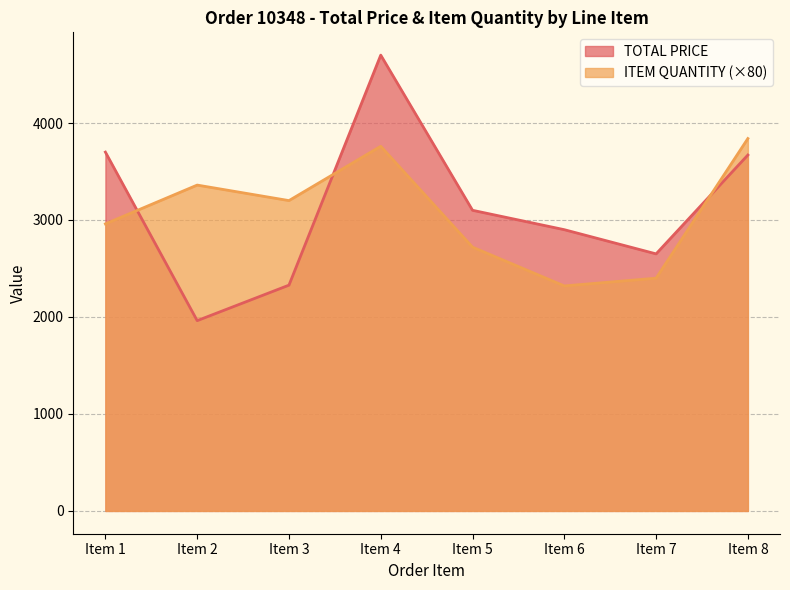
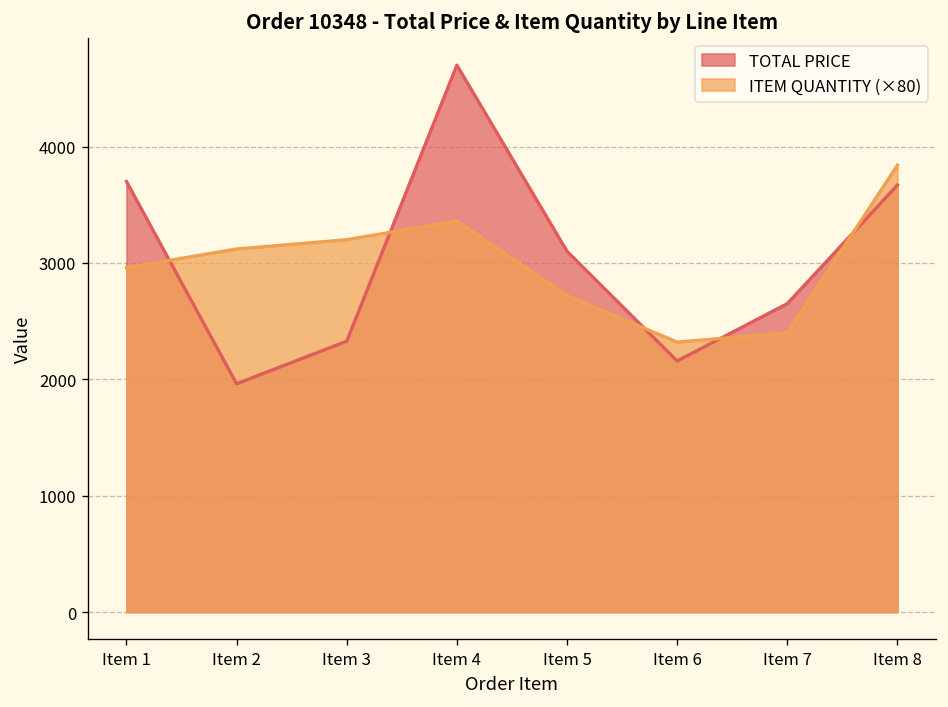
  {
    "TOTAL PRICE": {
      "Item 1": 3700,
      "Item 2": 2000,
      "Item 3": 2300,
      "Item 4": 4700,
      "Item 5": 3100,
-     "Item 6": 2900,
+     "Item 6": 2200,
      "Item 7": 2700,
      "Item 8": 3700
    },
    "ITEM QUANTITY (×80)": {
      "Item 1": 3000,
-     "Item 2": 3400,
+     "Item 2": 3100,
      "Item 3": 3200,
-     "Item 4": 3800,
+     "Item 4": 3400,
      "Item 5": 2700,
      "Item 6": 2300,
      "Item 7": 2400,
      "Item 8": 3800
    }
  }
